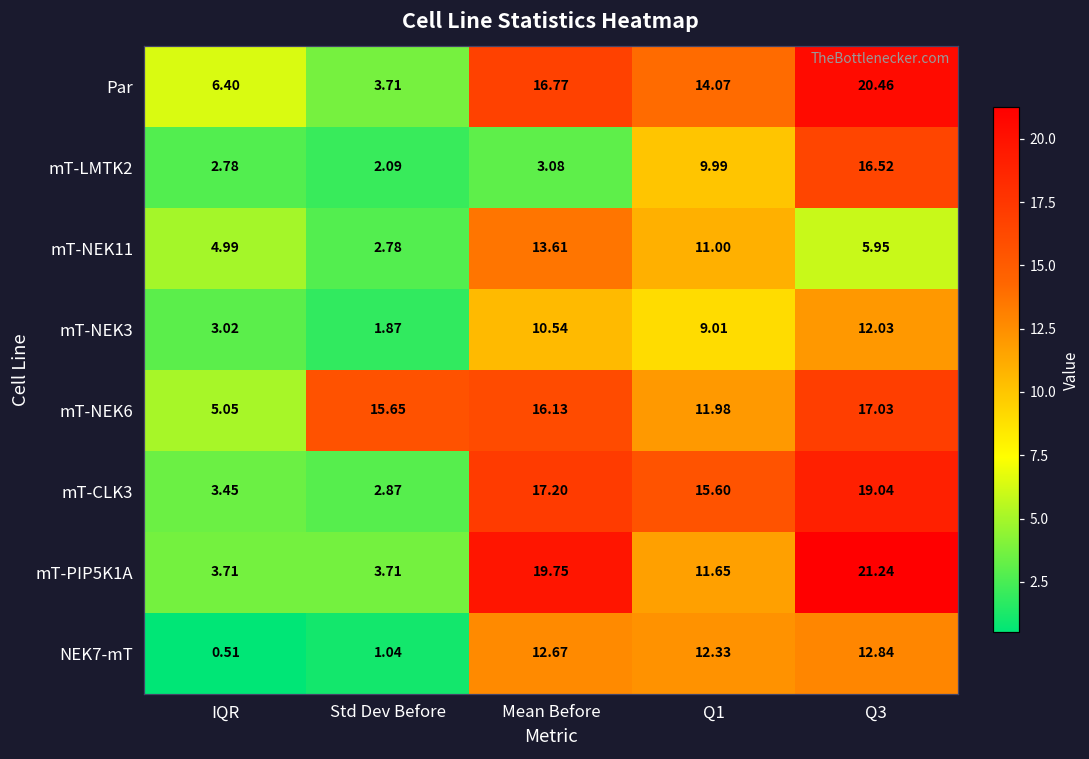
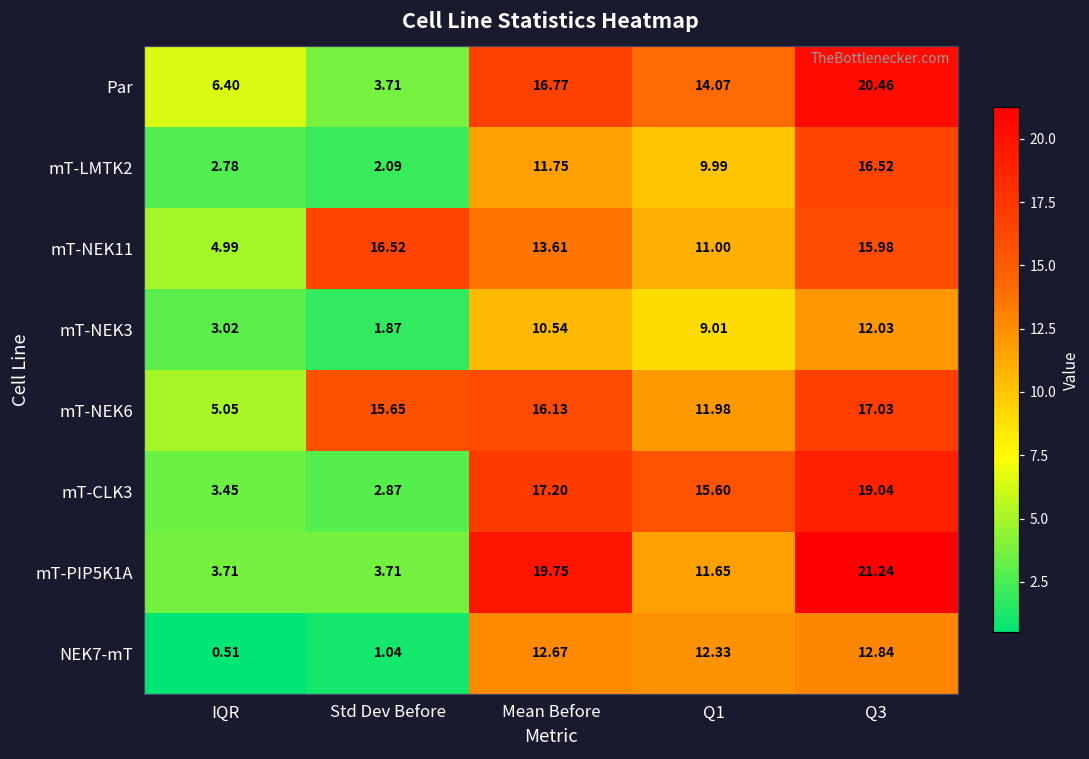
  {
    "Par": {
      "IQR": 6.40,
      "Std Dev Before": 3.71,
      "Mean Before": 16.77,
      "Q1": 14.07
    },
    "mT-LMTK2": {
      "IQR": 2.78,
      "Std Dev Before": 2.09,
-     "Mean Before": 3.08,
+     "Mean Before": 11.75,
      "Q1": 9.99,
      "Q3": 16.52
    },
    "mT-NEK11": {
      "IQR": 4.99,
-     "Std Dev Before": 2.78,
+     "Std Dev Before": 16.52,
      "Mean Before": 13.61,
      "Q1": 11.00,
-     "Q3": 5.95
+     "Q3": 15.98
    },
    "mT-NEK3": {
      "IQR": 3.02,
      "Std Dev Before": 1.87,
      "Mean Before": 10.54,
      "Q1": 9.01,
      "Q3": 12.03
    },
    "mT-NEK6": {
      "IQR": 5.05,
      "Std Dev Before": 15.65,
      "Mean Before": 16.13,
      "Q1": 11.98,
      "Q3": 17.03
    },
    "mT-CLK3": {
      "IQR": 3.45,
      "Std Dev Before": 2.87,
      "Mean Before": 17.20,
      "Q1": 15.60,
      "Q3": 19.04
    },
    "mT-PIP5K1A": {
      "IQR": 3.71,
      "Std Dev Before": 3.71,
      "Mean Before": 19.75,
      "Q1": 11.65,
      "Q3": 21.24
    },
    "NEK7-mT": {
      "IQR": 0.51,
      "Std Dev Before": 1.04,
      "Mean Before": 12.67,
      "Q1": 12.33,
      "Q3": 12.84
    }
  }
